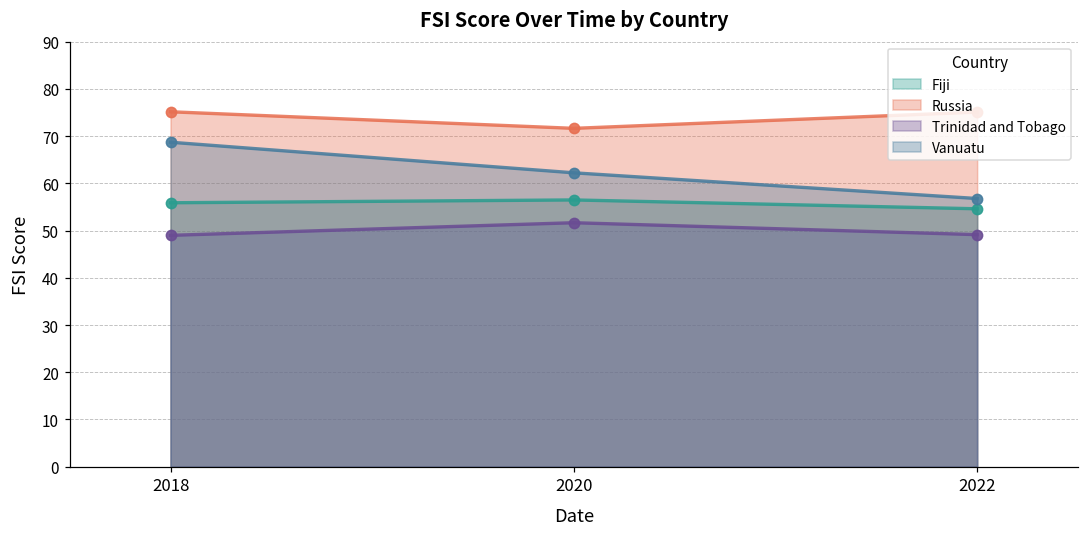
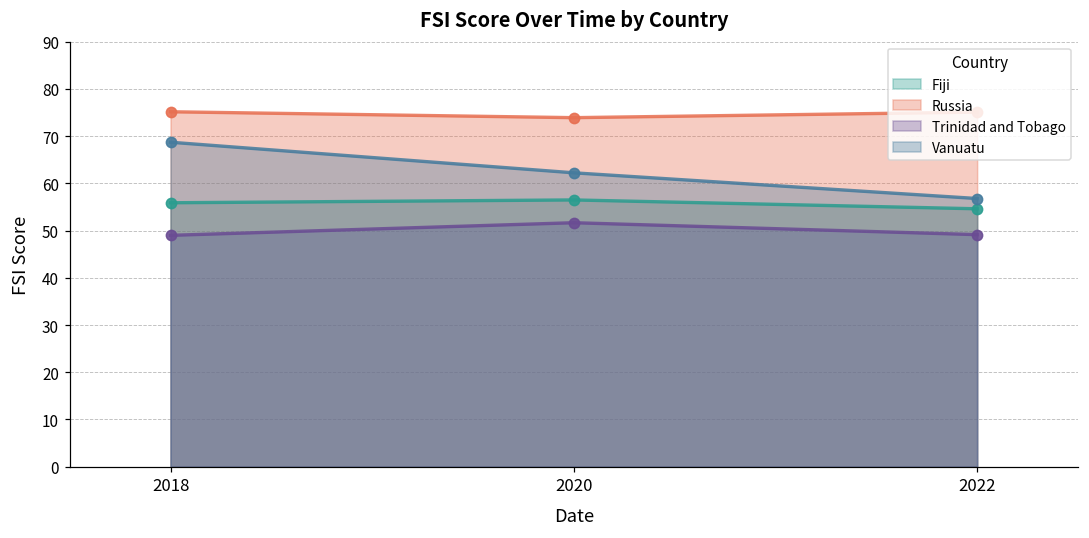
  {
    "Russia": {
      "2018": 75,
-     "2020": 72
+     "2020": 74
    }
  }
